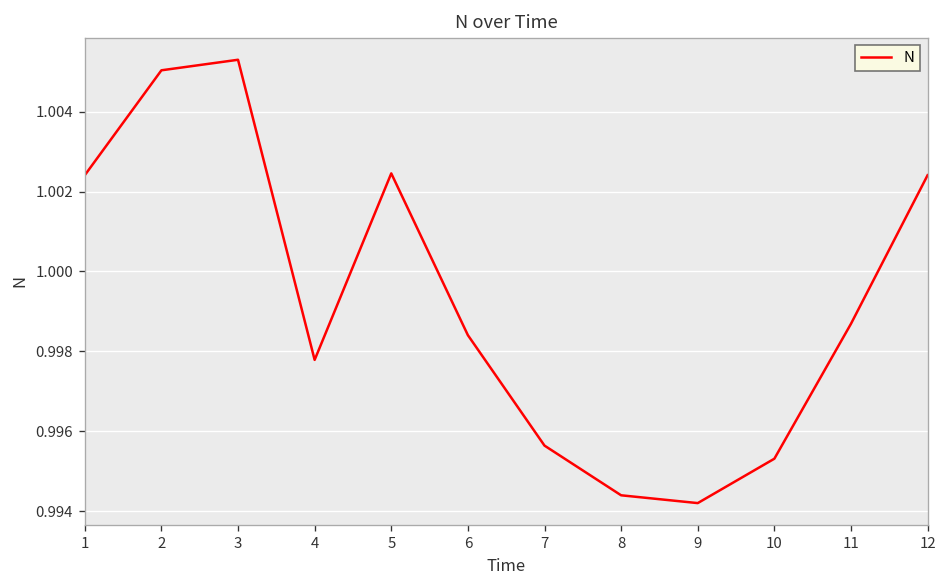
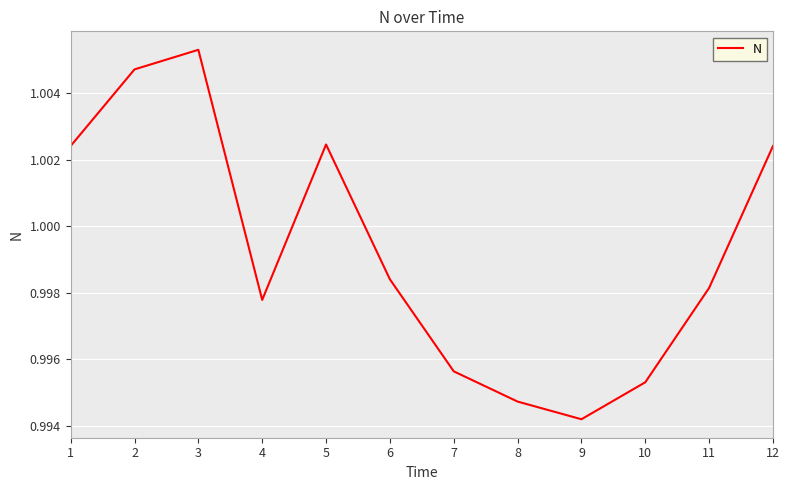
  {
    "1": 1.0024,
-   "2": 1.0050,
+   "2": 1.0047,
    "3": 1.0053,
    "4": 0.9978,
    "5": 1.0025,
    "6": 0.9984,
    "7": 0.9956,
-   "8": 0.9944,
+   "8": 0.9947,
    "9": 0.9942,
    "10": 0.9953,
-   "11": 0.9987,
+   "11": 0.9981,
    "12": 1.0024
  }
